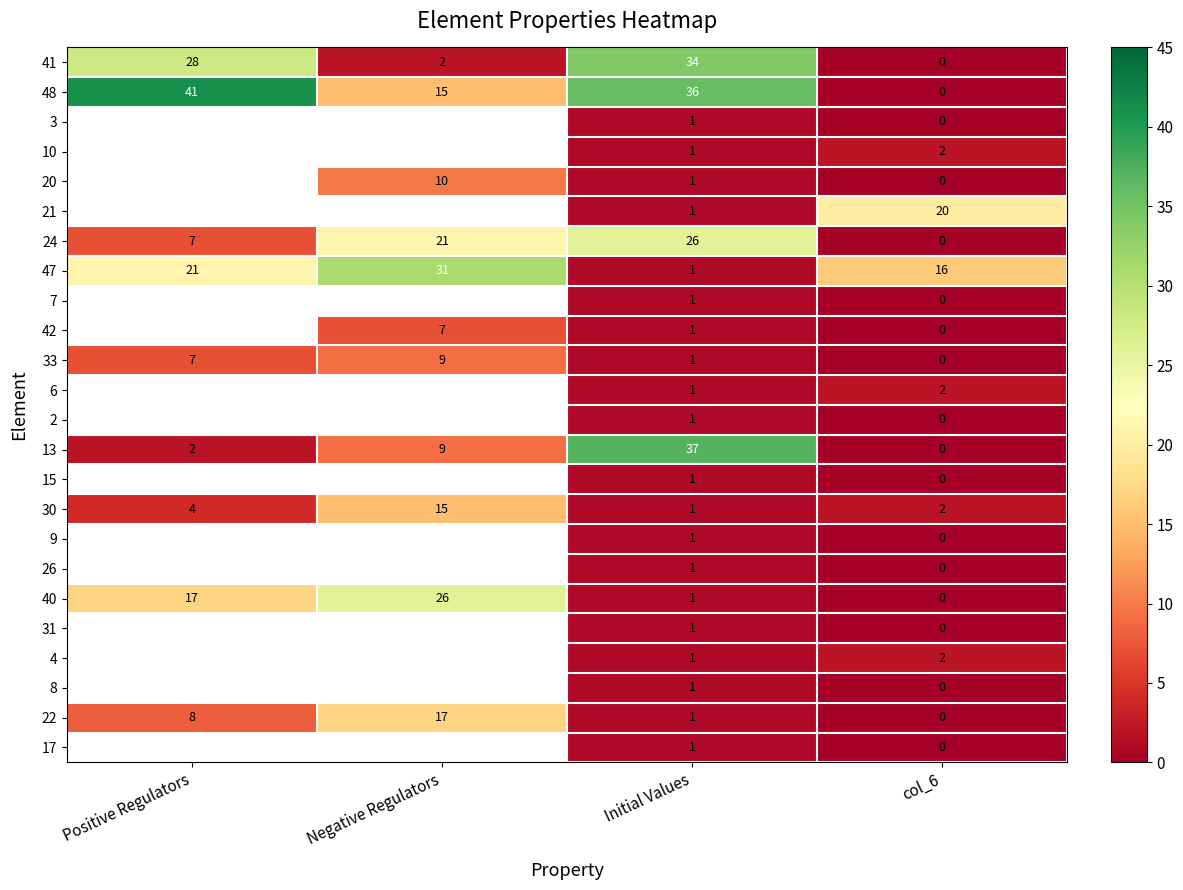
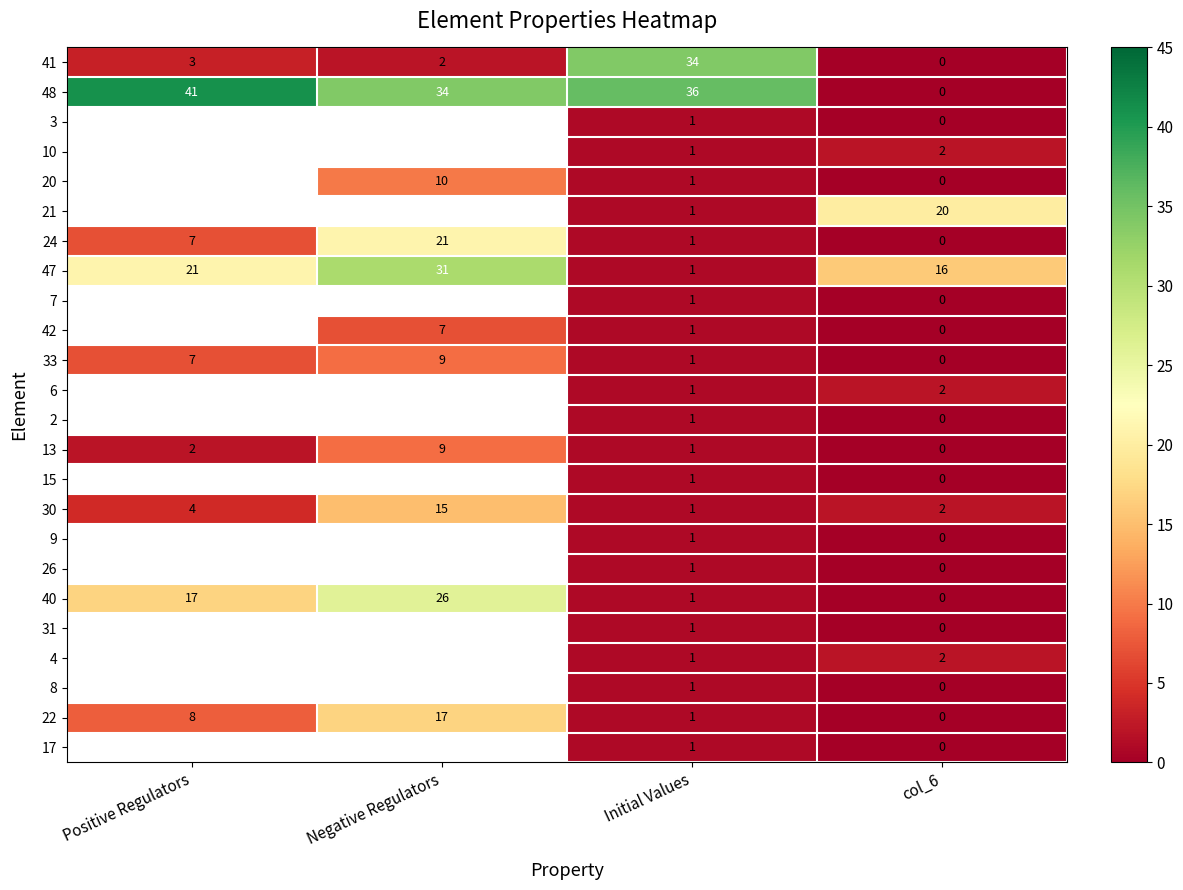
  {
    "41": {
-     "Positive Regulators": 28,
+     "Positive Regulators": 3,
      "Negative Regulators": 2,
      "Initial Values": 34,
      "col_6": 0
    },
    "48": {
      "Positive Regulators": 41,
-     "Negative Regulators": 15,
+     "Negative Regulators": 34,
      "Initial Values": 36,
      "col_6": 0
    },
    "3": {
      "Initial Values": 1,
      "col_6": 0
    },
    "10": {
      "Initial Values": 1,
      "col_6": 2
    },
    "20": {
      "Negative Regulators": 10,
      "Initial Values": 1,
      "col_6": 0
    },
    "21": {
      "Initial Values": 1,
      "col_6": 20
    },
    "24": {
      "Positive Regulators": 7,
      "Negative Regulators": 21,
-     "Initial Values": 26,
+     "Initial Values": 1,
      "col_6": 0
    },
    "47": {
      "Positive Regulators": 21,
      "Negative Regulators": 31,
      "Initial Values": 1,
      "col_6": 16
    },
    "7": {
      "Initial Values": 1,
      "col_6": 0
    },
    "42": {
      "Negative Regulators": 7,
      "Initial Values": 1,
      "col_6": 0
    },
    "33": {
      "Positive Regulators": 7,
      "Negative Regulators": 9,
      "Initial Values": 1,
      "col_6": 0
    },
    "6": {
      "Initial Values": 1,
      "col_6": 2
    },
    "2": {
      "Initial Values": 1,
      "col_6": 0
    },
    "13": {
      "Positive Regulators": 2,
      "Negative Regulators": 9,
-     "Initial Values": 37,
+     "Initial Values": 1,
      "col_6": 0
    },
    "15": {
      "Initial Values": 1,
      "col_6": 0
    },
    "30": {
      "Positive Regulators": 4,
      "Negative Regulators": 15,
      "Initial Values": 1,
      "col_6": 2
    },
    "9": {
      "Initial Values": 1,
      "col_6": 0
    },
    "26": {
      "Initial Values": 1,
      "col_6": 0
    },
    "40": {
      "Positive Regulators": 17,
      "Negative Regulators": 26,
      "Initial Values": 1,
      "col_6": 0
    },
    "31": {
      "Initial Values": 1,
      "col_6": 0
    },
    "4": {
      "Initial Values": 1,
      "col_6": 2
    },
    "8": {
      "Initial Values": 1,
      "col_6": 0
    },
    "22": {
      "Positive Regulators": 8,
      "Negative Regulators": 17,
      "Initial Values": 1,
      "col_6": 0
    },
    "17": {
      "Initial Values": 1,
      "col_6": 0
    }
  }
